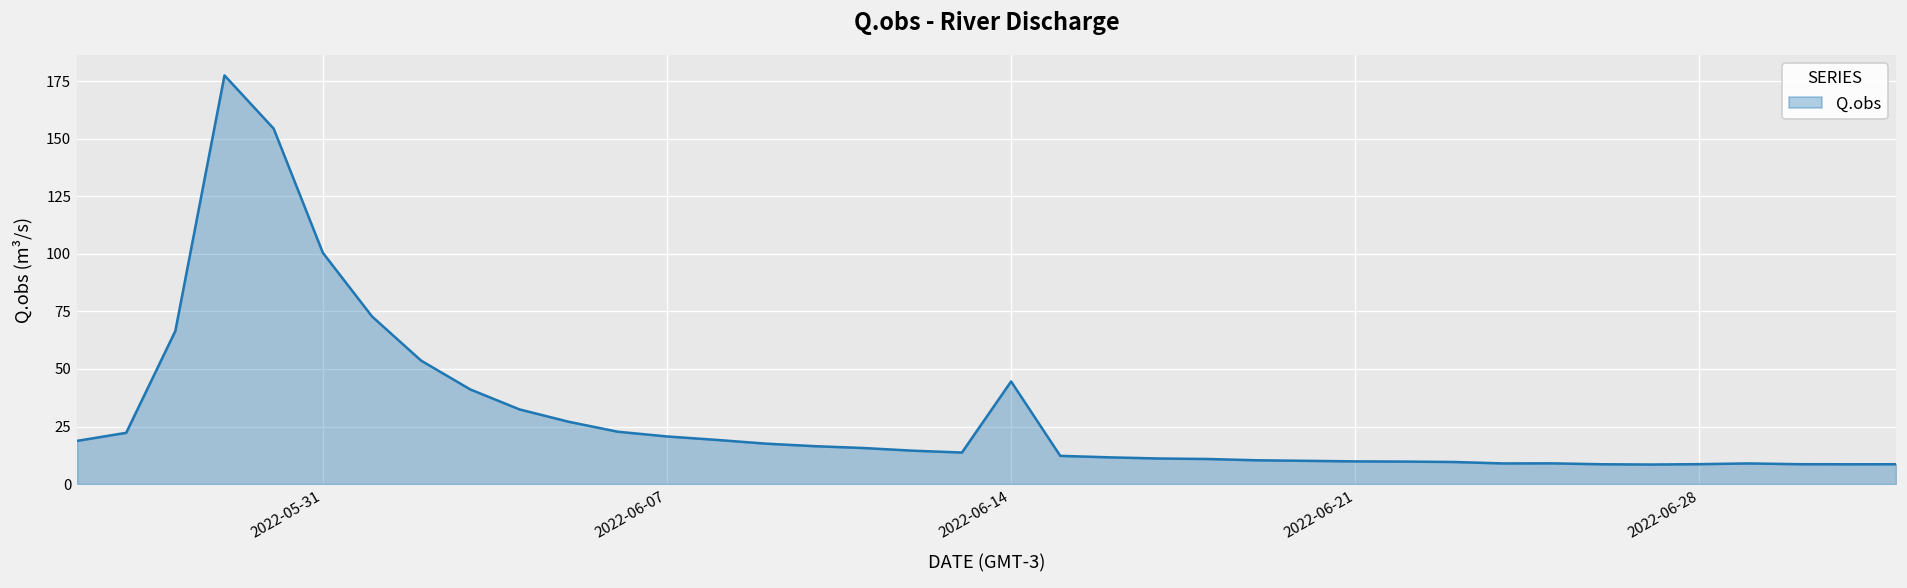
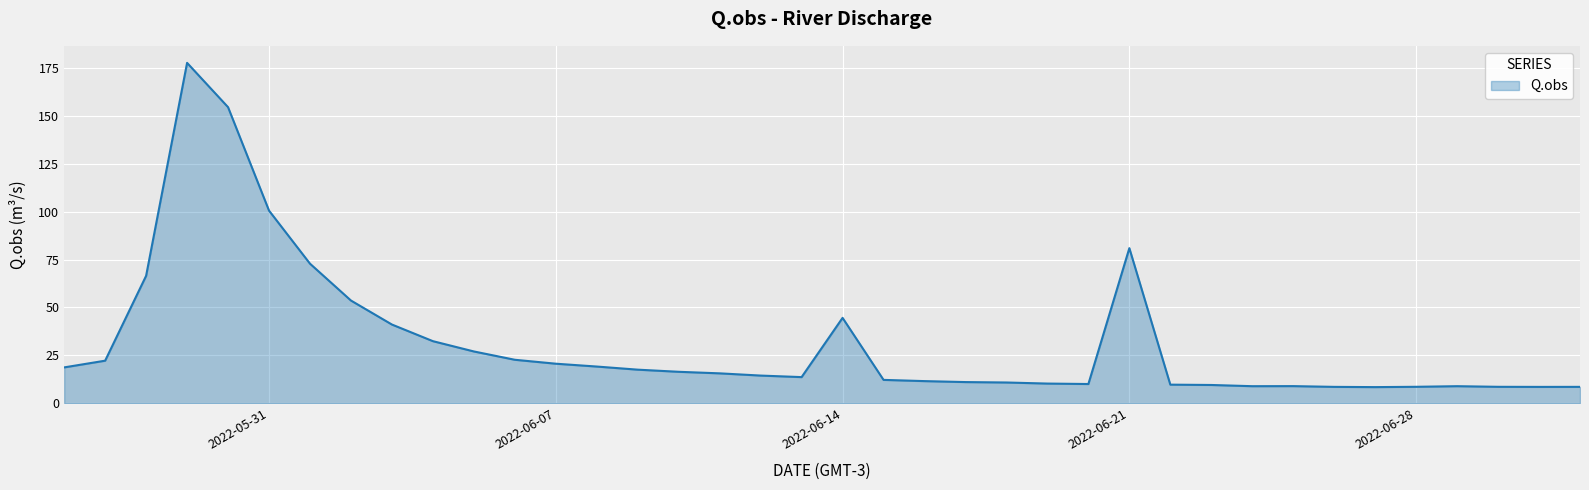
  {
    "2022-05-31": 101,
    "2022-06-07": 21,
    "2022-06-14": 45,
-   "2022-06-21": 10,
+   "2022-06-21": 81,
    "2022-06-28": 9
  }
